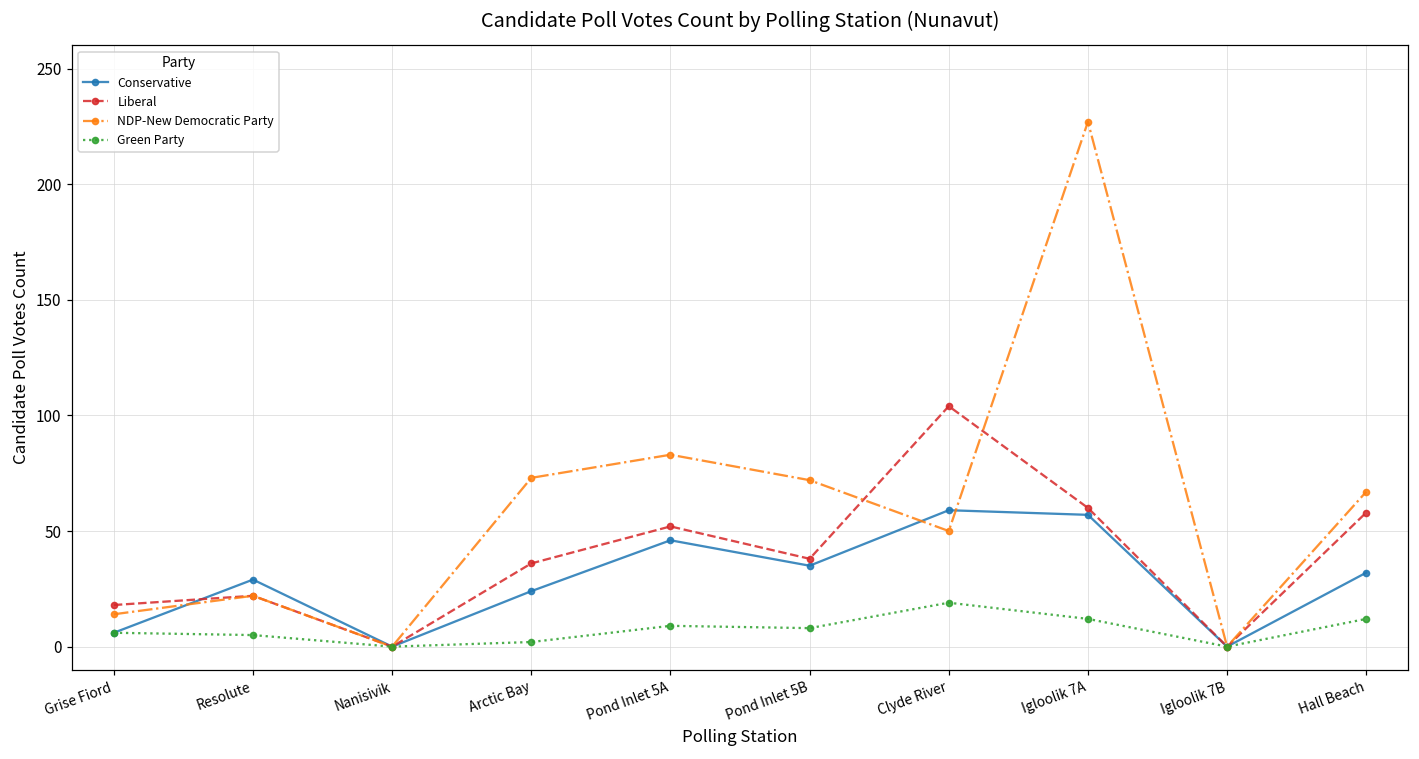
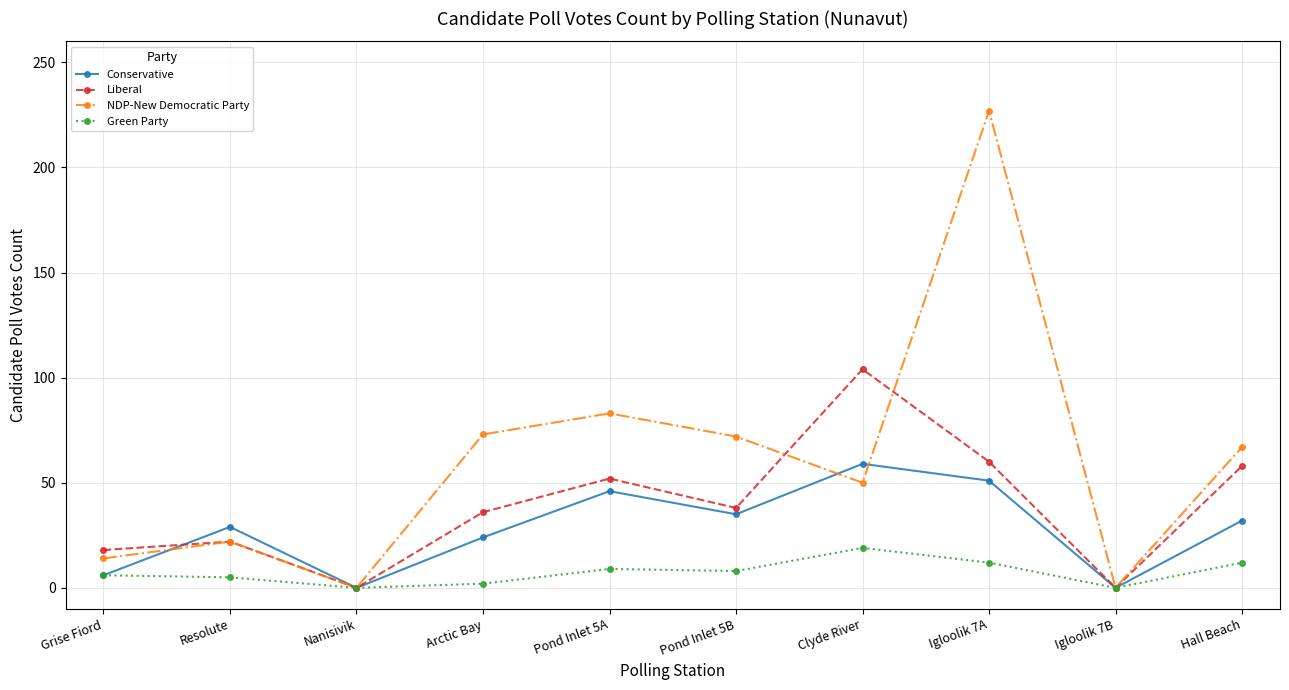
  {
    "Conservative": {
      "Resolute": 29,
      "Arctic Bay": 24,
      "Pond Inlet 5A": 46,
      "Pond Inlet 5B": 35,
      "Clyde River": 59,
-     "Igloolik 7A": 57,
+     "Igloolik 7A": 51,
      "Hall Beach": 32
    },
    "Liberal": {
      "Grise Fiord": 18,
      "Arctic Bay": 36,
      "Pond Inlet 5A": 52,
      "Pond Inlet 5B": 38,
      "Clyde River": 104,
      "Igloolik 7A": 60,
      "Hall Beach": 58
    },
    "NDP-New Democratic Party": {
      "Grise Fiord": 14,
      "Arctic Bay": 73,
      "Pond Inlet 5A": 83,
      "Pond Inlet 5B": 72,
      "Clyde River": 50,
      "Igloolik 7A": 227,
      "Hall Beach": 67
    },
    "Green Party": {
      "Resolute": 5,
      "Arctic Bay": 2,
      "Pond Inlet 5A": 9,
      "Pond Inlet 5B": 8,
      "Clyde River": 19,
      "Igloolik 7A": 12,
      "Hall Beach": 12
    }
  }
